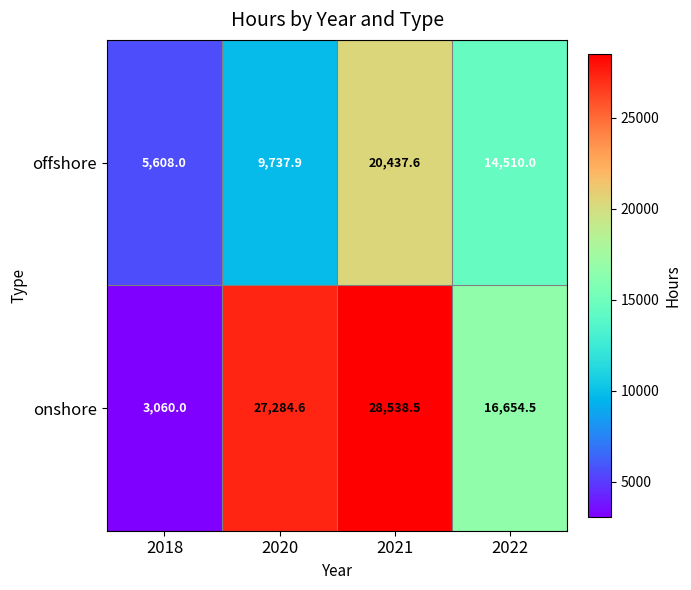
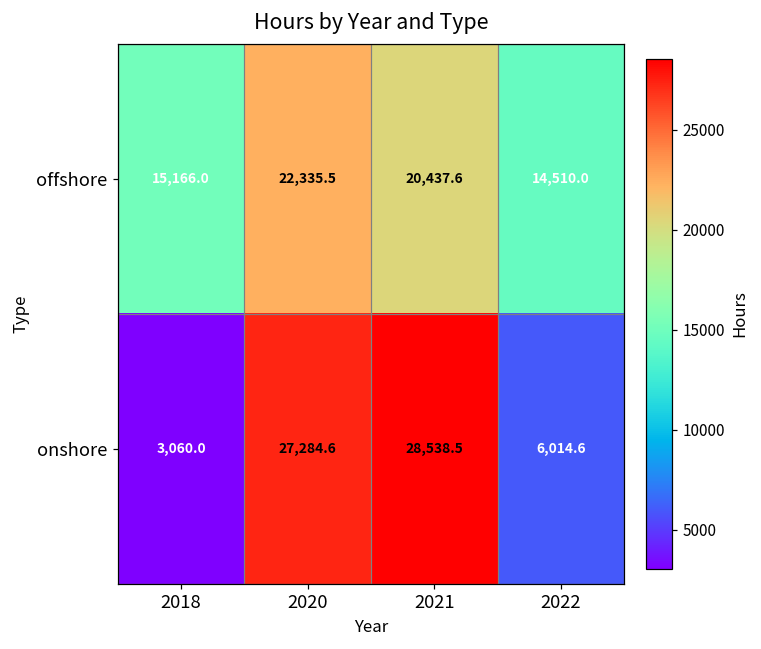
  {
    "offshore": {
-     "2018": "5,608.0",
-     "2020": "9,737.9",
+     "2018": "15,166.0",
+     "2020": "22,335.5",
      "2021": "20,437.6",
      "2022": "14,510.0"
    },
    "onshore": {
      "2018": "3,060.0",
      "2020": "27,284.6",
      "2021": "28,538.5",
-     "2022": "16,654.5"
+     "2022": "6,014.6"
    }
  }
